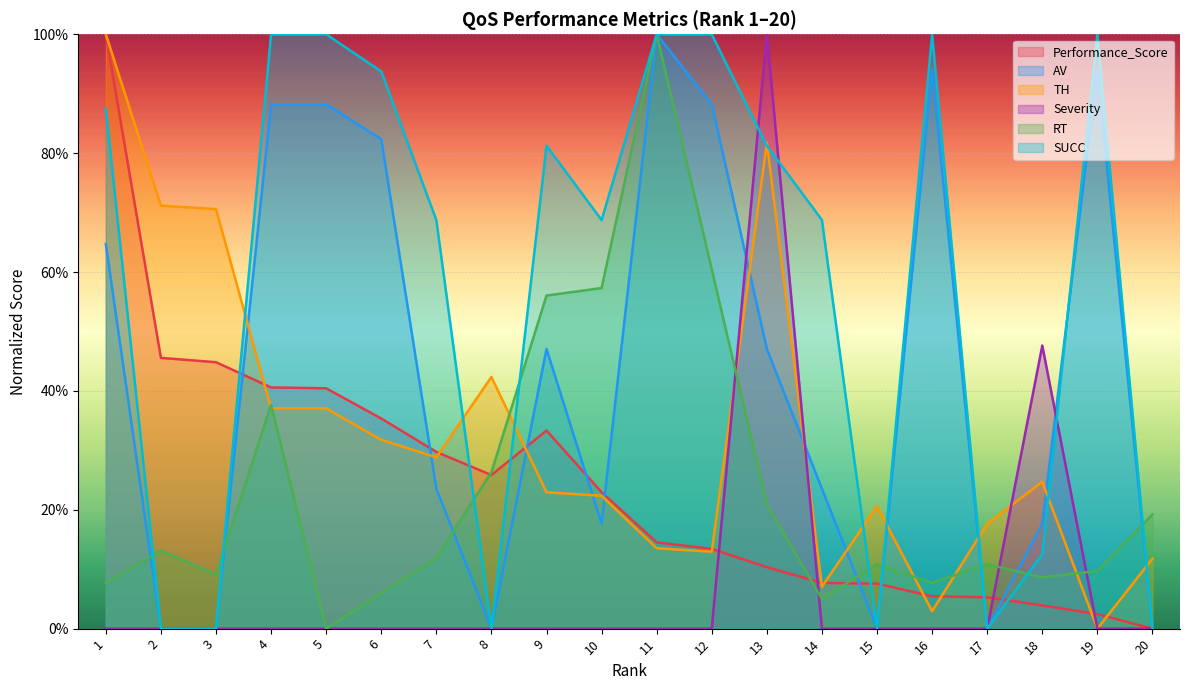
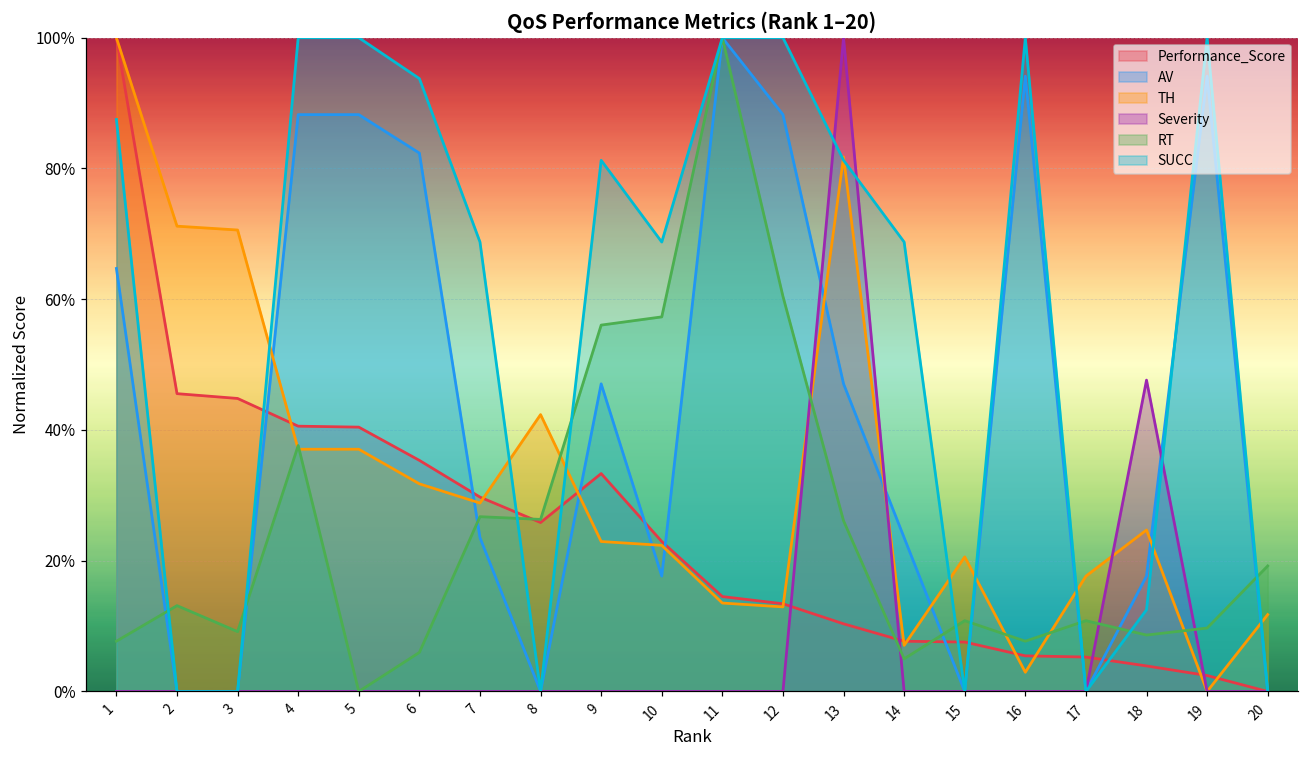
  {
    "Performance_Score": {
      "2": "46%",
      "3": "45%",
      "4": "41%",
      "5": "40%",
      "6": "35%",
      "7": "30%",
      "8": "26%",
      "9": "33%",
      "10": "23%",
      "11": "15%",
      "12": "13%",
      "13": "10%",
      "14": "8%",
      "15": "8%",
      "16": "5%",
      "17": "5%",
      "18": "4%",
      "19": "2%"
    },
    "TH": {
      "2": "71%",
      "3": "71%",
      "4": "37%",
      "5": "37%",
      "6": "32%",
      "7": "29%",
      "8": "42%",
      "9": "23%",
      "10": "22%",
      "11": "14%",
      "12": "13%",
      "13": "82%",
      "14": "7%",
      "15": "21%",
      "16": "3%",
      "17": "18%",
      "18": "25%",
      "20": "12%"
    },
    "Severity": {
      "1": "0%",
      "4": "0%",
      "6": "0%",
      "7": "0%",
      "9": "0%",
      "10": "0%",
      "11": "0%",
      "12": "0%",
      "13": "100%",
      "14": "0%",
      "16": "0%",
      "18": "48%"
    },
    "RT": {
      "1": "8%",
      "2": "13%",
      "3": "9%",
      "4": "38%",
      "6": "6%",
-     "7": "12%",
+     "7": "27%",
      "8": "26%",
      "9": "56%",
      "10": "57%",
      "12": "60%",
-     "13": "21%",
+     "13": "26%",
      "14": "5%",
      "15": "11%",
      "16": "8%",
      "17": "11%",
      "18": "9%",
      "19": "10%",
      "20": "19%"
    }
  }
